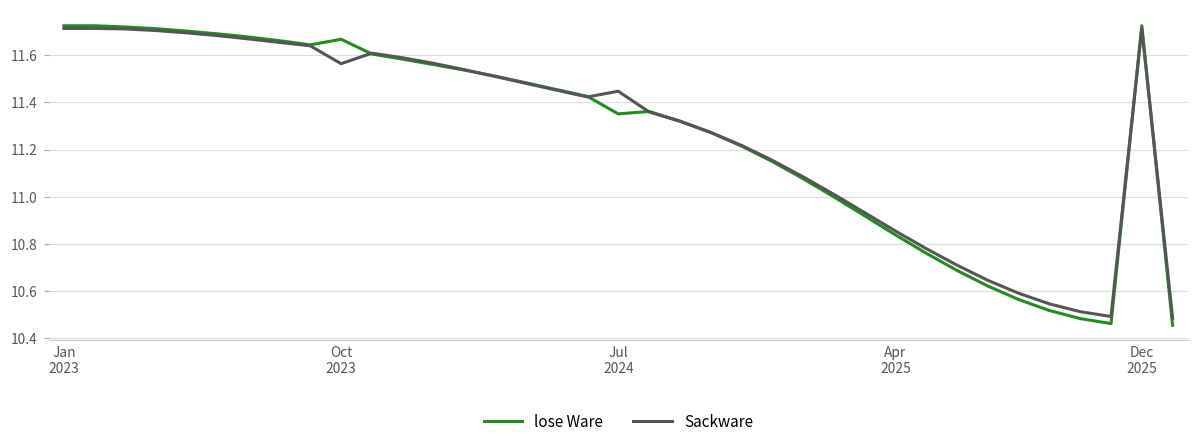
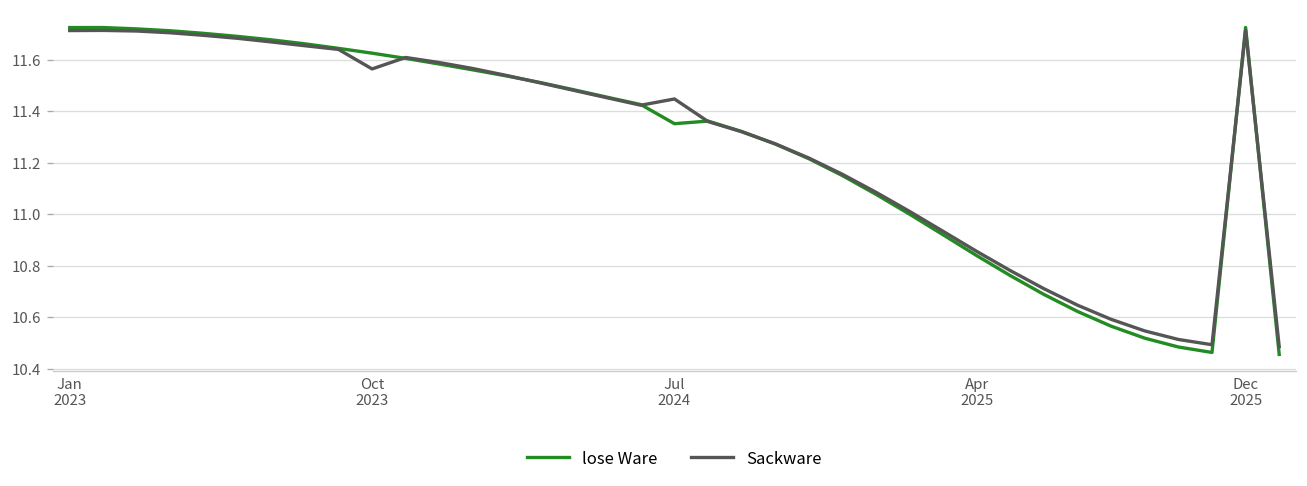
  {
    "lose Ware": {
-     "Oct 2023": 11.67,
+     "Oct 2023": 11.62,
      "Jul 2024": 11.35,
      "Apr 2025": 10.84
    },
    "Sackware": {
      "Oct 2023": 11.56,
      "Jul 2024": 11.45,
      "Apr 2025": 10.85
    }
  }
